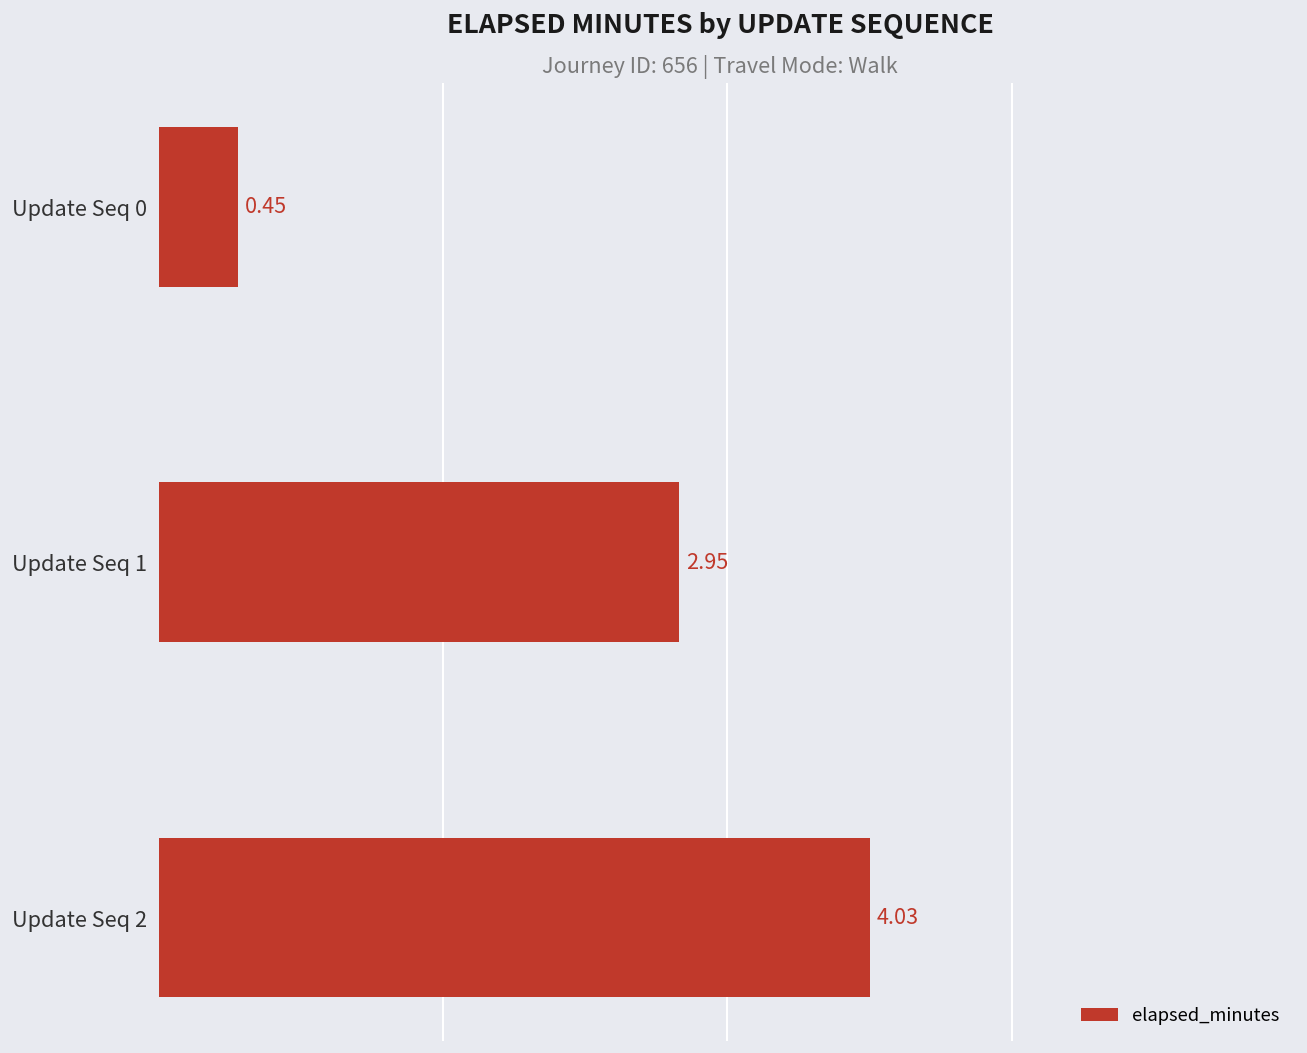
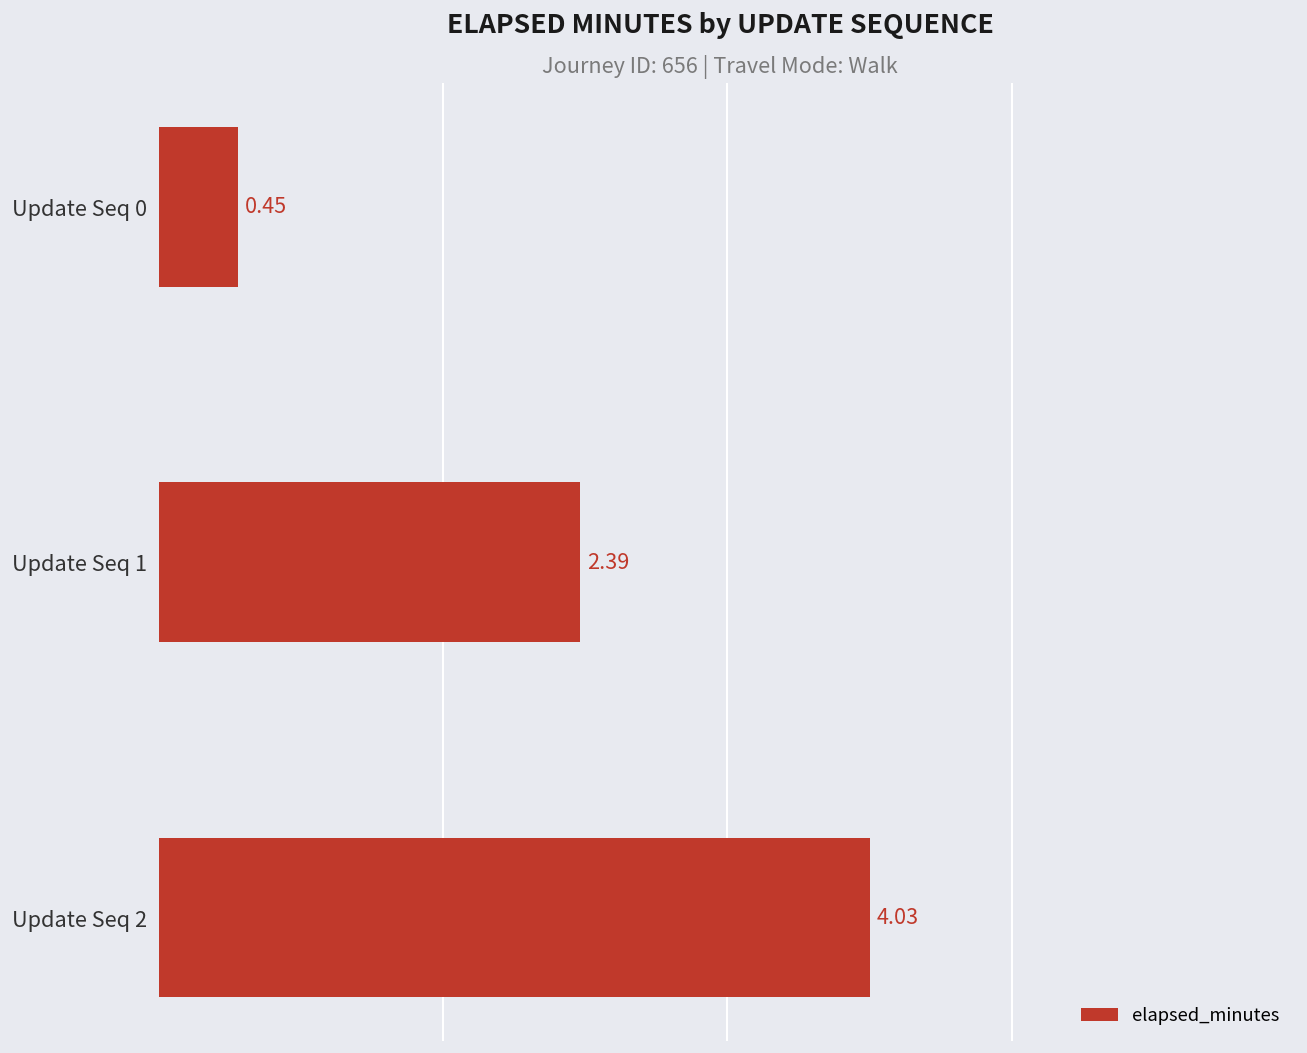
  {
    "Update Seq 0": 0.45,
-   "Update Seq 1": 2.95,
+   "Update Seq 1": 2.39,
    "Update Seq 2": 4.03
  }
